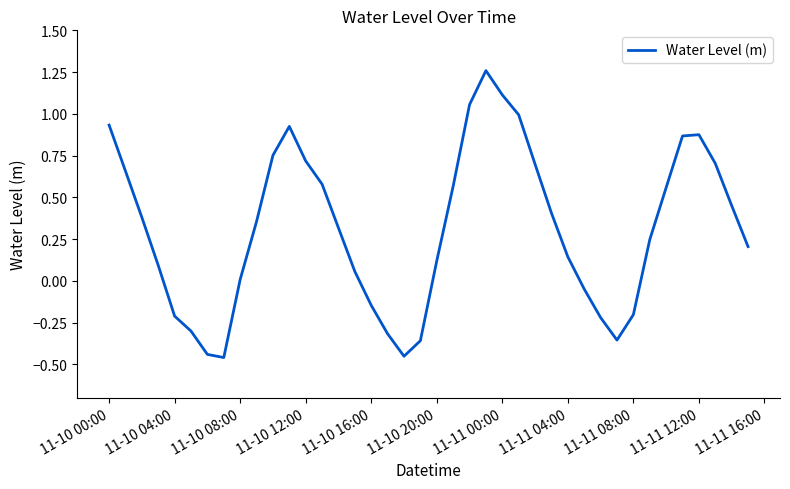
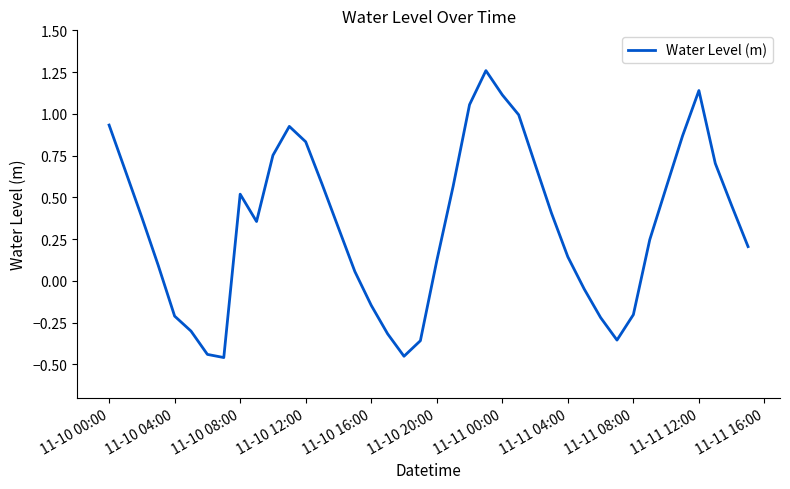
  {
    "11-10 00:00": 0.93,
    "11-10 04:00": -0.21,
-   "11-10 08:00": 0.01,
-   "11-10 12:00": 0.72,
+   "11-10 08:00": 0.52,
+   "11-10 12:00": 0.83,
    "11-10 16:00": -0.15,
    "11-10 20:00": 0.12,
    "11-11 00:00": 1.11,
    "11-11 04:00": 0.14,
    "11-11 08:00": -0.20,
-   "11-11 12:00": 0.88
+   "11-11 12:00": 1.14
  }
